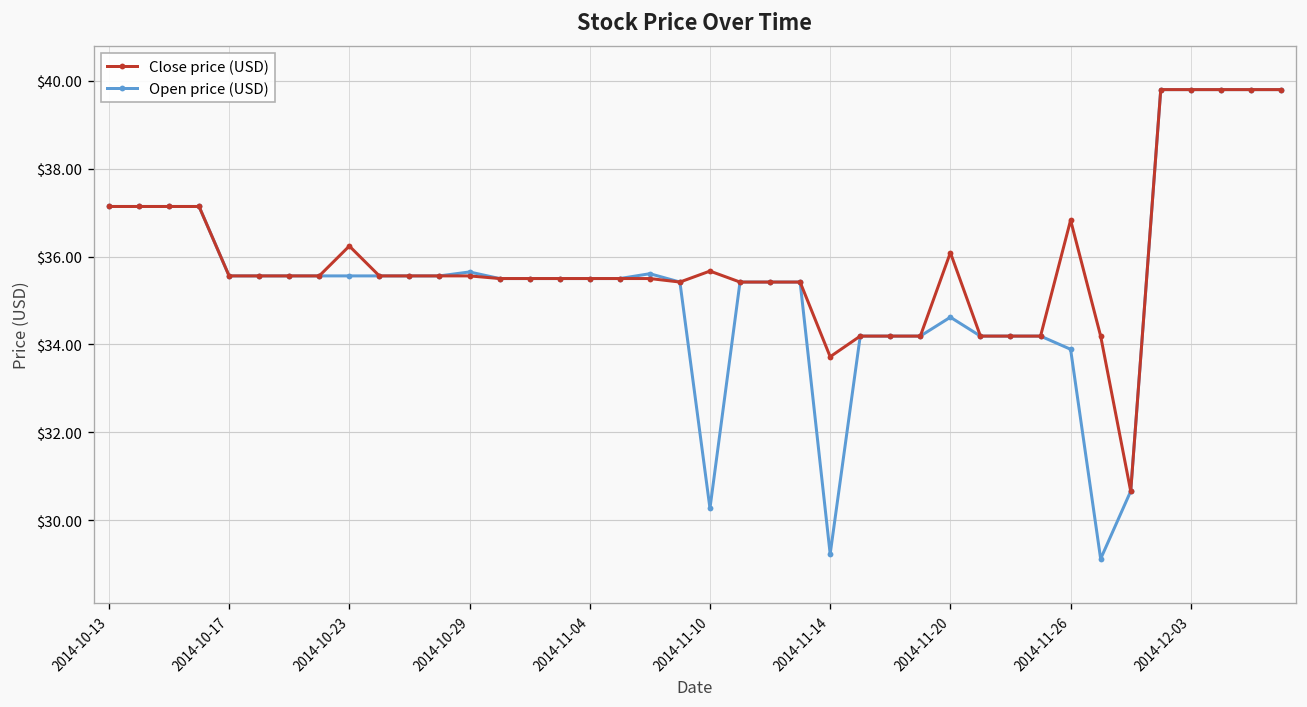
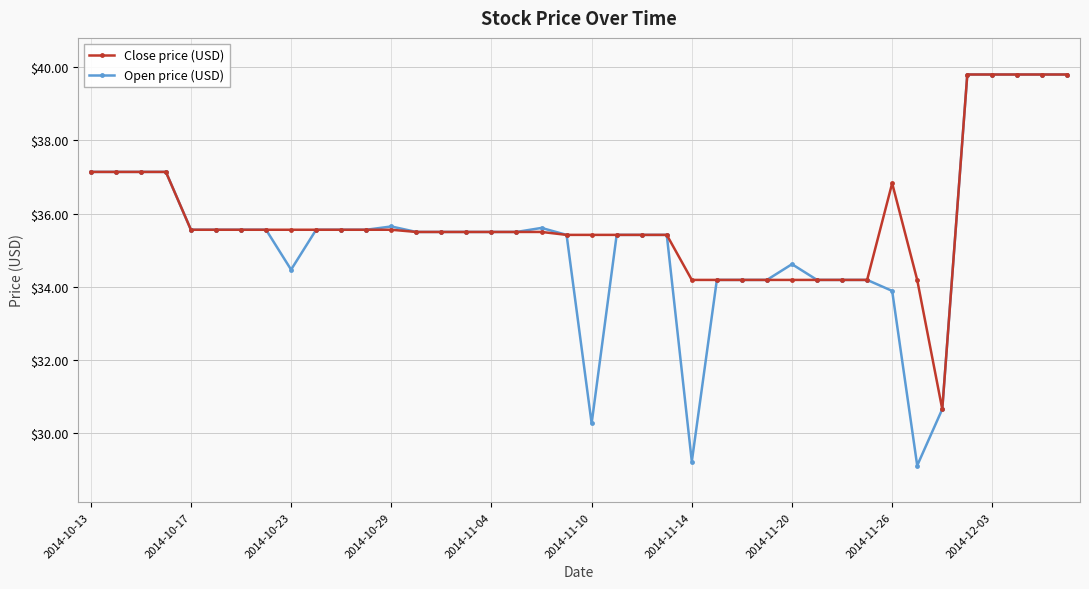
  {
    "Close price (USD)": {
-     "2014-10-23": "$36.2",
+     "2014-10-23": "$35.6",
      "2014-10-29": "$35.6",
-     "2014-11-10": "$35.7",
-     "2014-11-14": "$33.7",
-     "2014-11-20": "$36.1",
+     "2014-11-10": "$35.4",
+     "2014-11-14": "$34.2",
+     "2014-11-20": "$34.2",
      "2014-11-26": "$36.8"
    },
    "Open price (USD)": {
-     "2014-10-23": "$35.6",
+     "2014-10-23": "$34.5",
      "2014-10-29": "$35.7",
      "2014-11-10": "$30.3",
      "2014-11-14": "$29.2",
      "2014-11-20": "$34.6",
      "2014-11-26": "$33.9"
    }
  }
